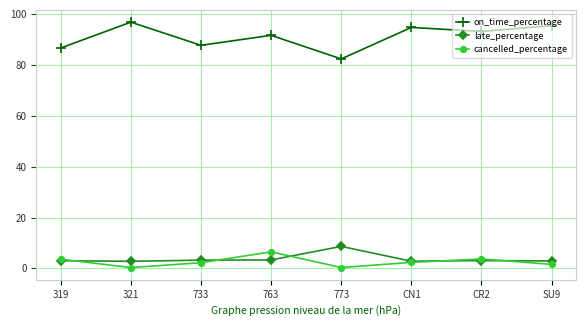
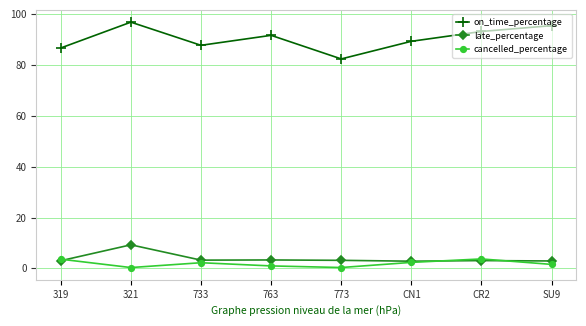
  {
    "on_time_percentage": {
      "319": 87,
      "321": 97,
      "733": 88,
      "763": 92,
      "773": 82,
-     "CN1": 95
+     "CN1": 89
    },
    "late_percentage": {
-     "321": 3,
+     "321": 9,
      "733": 3,
      "763": 3,
-     "773": 9,
+     "773": 3,
      "SU9": 3
    },
    "cancelled_percentage": {
      "321": 0,
      "733": 2,
-     "763": 6,
+     "763": 1,
      "773": 0,
      "SU9": 2
    }
  }
